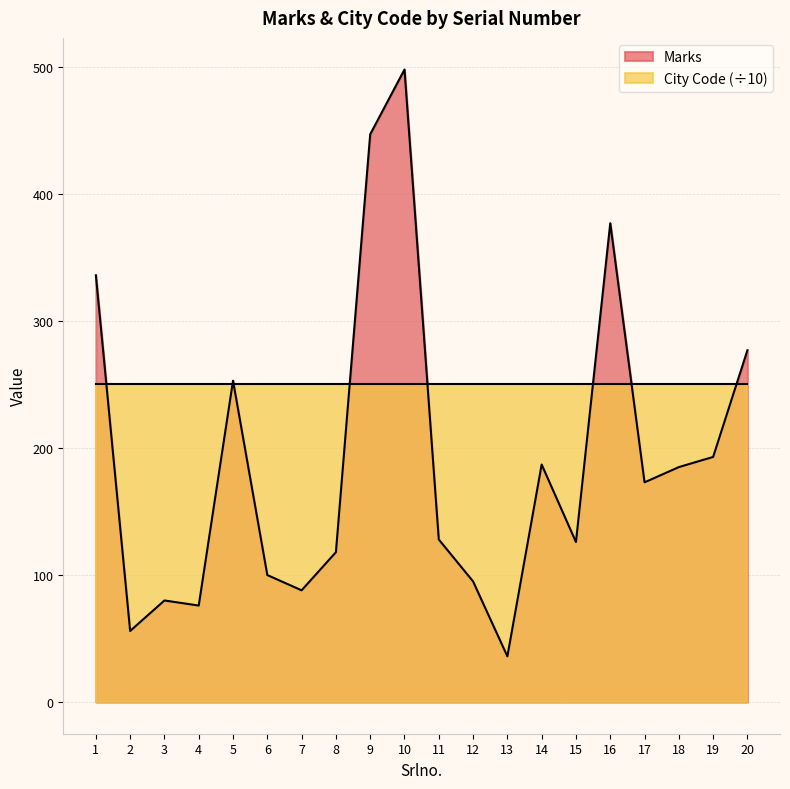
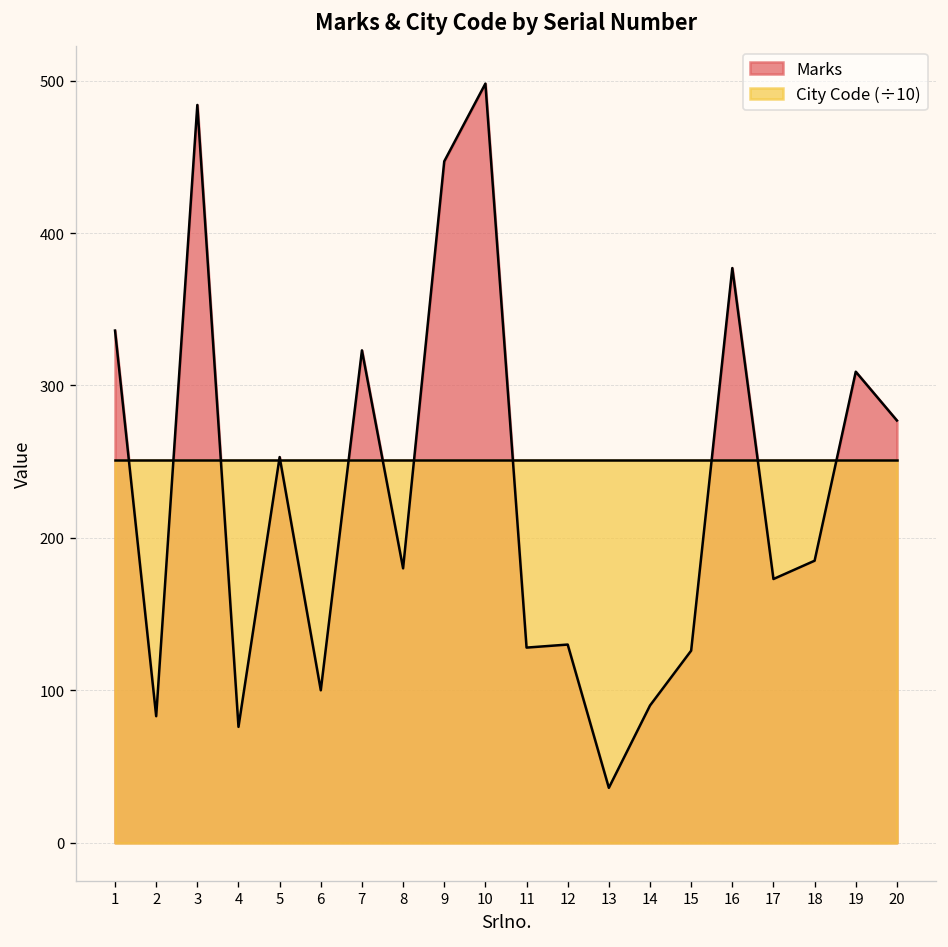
  {
    "Marks": {
      "1": 336,
-     "2": 56,
-     "3": 80,
+     "2": 83,
+     "3": 484,
      "4": 76,
      "5": 253,
      "6": 100,
-     "7": 88,
-     "8": 118,
+     "7": 323,
+     "8": 180,
      "9": 447,
      "10": 498,
      "11": 128,
-     "12": 95,
+     "12": 130,
      "13": 36,
-     "14": 187,
+     "14": 90,
      "15": 126,
      "16": 377,
      "17": 173,
      "18": 185,
-     "19": 193,
+     "19": 309,
      "20": 277
    },
    "City Code (÷10)": {
      "1": 251,
      "2": 251,
      "3": 251,
      "4": 251,
      "5": 251,
      "6": 251,
      "7": 251,
      "8": 251,
      "9": 251,
      "10": 251,
      "11": 251,
      "12": 251,
      "13": 251,
      "14": 251,
      "15": 251,
      "16": 251,
      "17": 251,
      "18": 251,
      "19": 251,
      "20": 251
    }
  }
